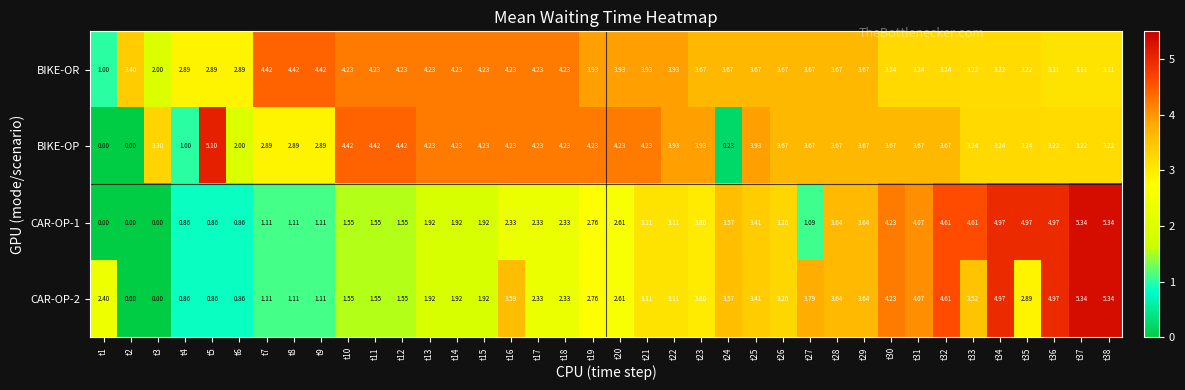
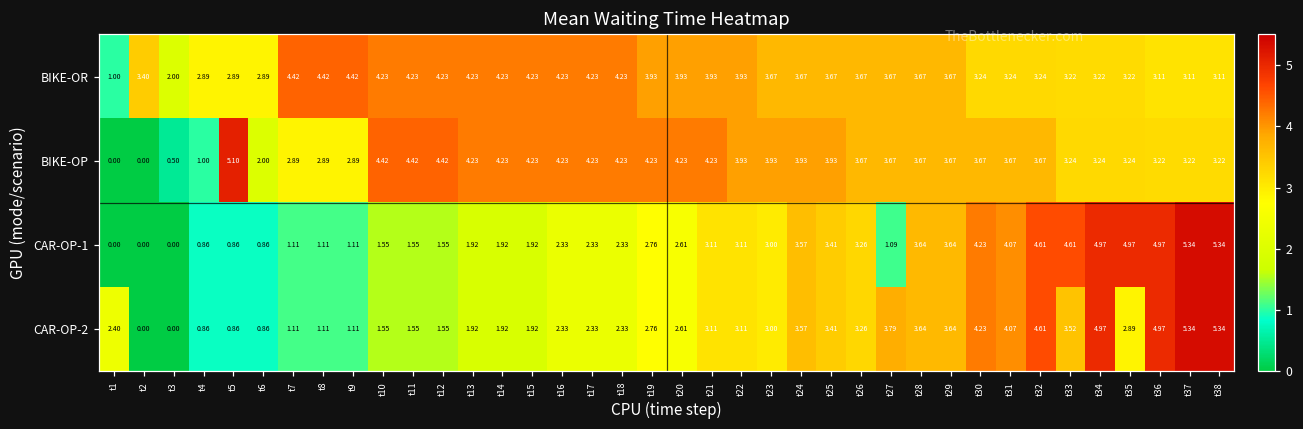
  {
    "BIKE-OR": {
      "t1": 1.00,
      "t2": 3.40,
      "t3": 2.00,
      "t4": 2.89,
      "t5": 2.89,
      "t6": 2.89,
      "t7": 4.42,
      "t8": 4.42,
      "t9": 4.42,
      "t10": 4.23,
      "t11": 4.23,
      "t12": 4.23,
      "t13": 4.23,
      "t14": 4.23,
      "t15": 4.23,
      "t16": 4.23,
      "t17": 4.23,
      "t18": 4.23,
      "t19": 3.93,
      "t20": 3.93,
      "t21": 3.93,
      "t22": 3.93,
      "t23": 3.67,
      "t24": 3.67,
      "t25": 3.67,
      "t26": 3.67,
      "t27": 3.67,
      "t28": 3.67,
      "t29": 3.67,
      "t30": 3.24,
      "t31": 3.24,
      "t32": 3.24,
      "t33": 3.22,
      "t34": 3.22,
      "t35": 3.22,
      "t36": 3.11,
      "t37": 3.11,
      "t38": 3.11
    },
    "BIKE-OP": {
      "t1": 0.00,
      "t2": 0.00,
-     "t3": 3.30,
+     "t3": 0.50,
      "t4": 1.00,
      "t5": 5.10,
      "t6": 2.00,
      "t7": 2.89,
      "t8": 2.89,
      "t9": 2.89,
      "t10": 4.42,
      "t11": 4.42,
      "t12": 4.42,
      "t13": 4.23,
      "t14": 4.23,
      "t15": 4.23,
      "t16": 4.23,
      "t17": 4.23,
      "t18": 4.23,
      "t19": 4.23,
      "t20": 4.23,
      "t21": 4.23,
      "t22": 3.93,
      "t23": 3.93,
-     "t24": 0.23,
+     "t24": 3.93,
      "t25": 3.93,
      "t26": 3.67,
      "t27": 3.67,
      "t28": 3.67,
      "t29": 3.67,
      "t30": 3.67,
      "t31": 3.67,
      "t32": 3.67,
      "t33": 3.24,
      "t34": 3.24,
      "t35": 3.24,
      "t36": 3.22,
      "t37": 3.22,
      "t38": 3.22
    },
    "CAR-OP-1": {
      "t1": 0.00,
      "t2": 0.00,
      "t3": 0.00,
      "t4": 0.86,
      "t5": 0.86,
      "t6": 0.86,
      "t7": 1.11,
      "t8": 1.11,
      "t9": 1.11,
      "t10": 1.55,
      "t11": 1.55,
      "t12": 1.55,
      "t13": 1.92,
      "t14": 1.92,
      "t15": 1.92,
      "t16": 2.33,
      "t17": 2.33,
      "t18": 2.33,
      "t19": 2.76,
      "t20": 2.61,
      "t21": 3.11,
      "t22": 3.11,
      "t23": 3.00,
      "t24": 3.57,
      "t25": 3.41,
      "t26": 3.26,
      "t27": 1.09,
      "t28": 3.64,
      "t29": 3.64,
      "t30": 4.23,
      "t31": 4.07,
      "t32": 4.61,
      "t33": 4.61,
      "t34": 4.97,
      "t35": 4.97,
      "t36": 4.97,
      "t37": 5.34,
      "t38": 5.34
    },
    "CAR-OP-2": {
      "t1": 2.40,
      "t2": 0.00,
      "t3": 0.00,
      "t4": 0.86,
      "t5": 0.86,
      "t6": 0.86,
      "t7": 1.11,
      "t8": 1.11,
      "t9": 1.11,
      "t10": 1.55,
      "t11": 1.55,
      "t12": 1.55,
      "t13": 1.92,
      "t14": 1.92,
      "t15": 1.92,
-     "t16": 3.59,
+     "t16": 2.33,
      "t17": 2.33,
      "t18": 2.33,
      "t19": 2.76,
      "t20": 2.61,
      "t21": 3.11,
      "t22": 3.11,
      "t23": 3.00,
      "t24": 3.57,
      "t25": 3.41,
      "t26": 3.26,
      "t27": 3.79,
      "t28": 3.64,
      "t29": 3.64,
      "t30": 4.23,
      "t31": 4.07,
      "t32": 4.61,
      "t33": 3.52,
      "t34": 4.97,
      "t35": 2.89,
      "t36": 4.97,
      "t37": 5.34,
      "t38": 5.34
    }
  }
